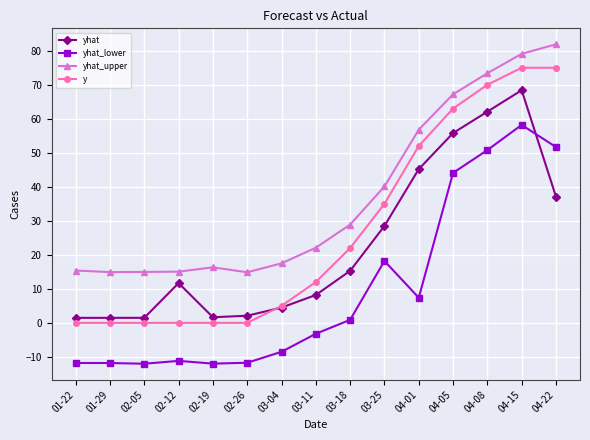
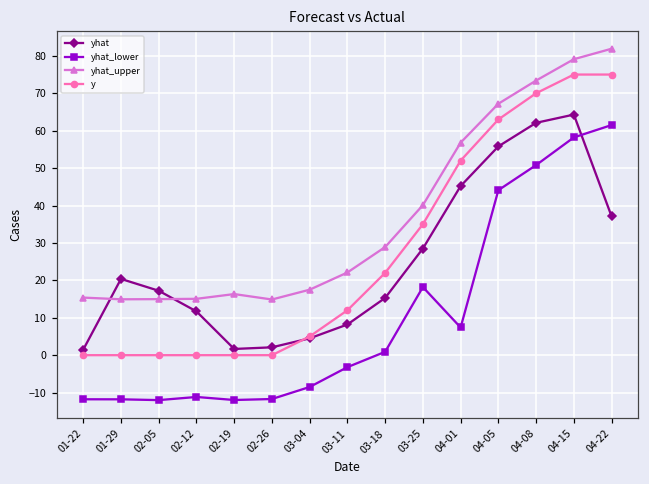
  {
    "yhat": {
      "01-22": 1,
-     "01-29": 1,
-     "02-05": 1,
+     "01-29": 20,
+     "02-05": 17,
      "02-12": 12,
      "02-19": 2,
      "02-26": 2,
      "03-11": 8,
      "03-18": 15,
      "03-25": 29,
      "04-01": 45,
      "04-05": 56,
      "04-08": 62,
-     "04-15": 68,
+     "04-15": 64,
      "04-22": 37
    },
    "yhat_lower": {
      "01-22": -12,
      "01-29": -12,
      "02-05": -12,
      "02-12": -11,
      "02-19": -12,
      "02-26": -12,
      "03-04": -9,
      "03-11": -3,
      "03-18": 1,
      "03-25": 18,
      "04-01": 7,
      "04-05": 44,
      "04-08": 51,
      "04-15": 58,
-     "04-22": 52
+     "04-22": 62
    }
  }
